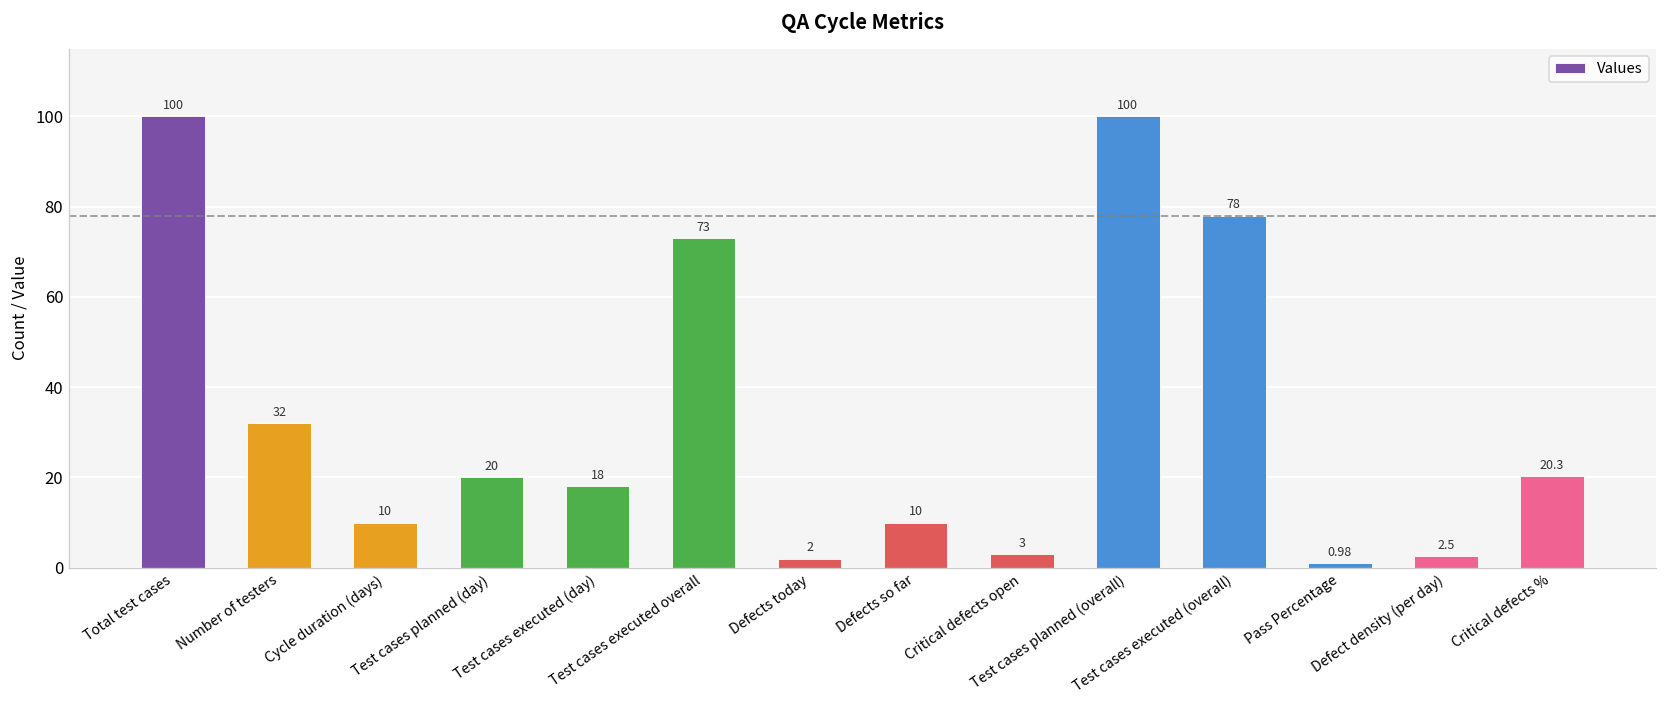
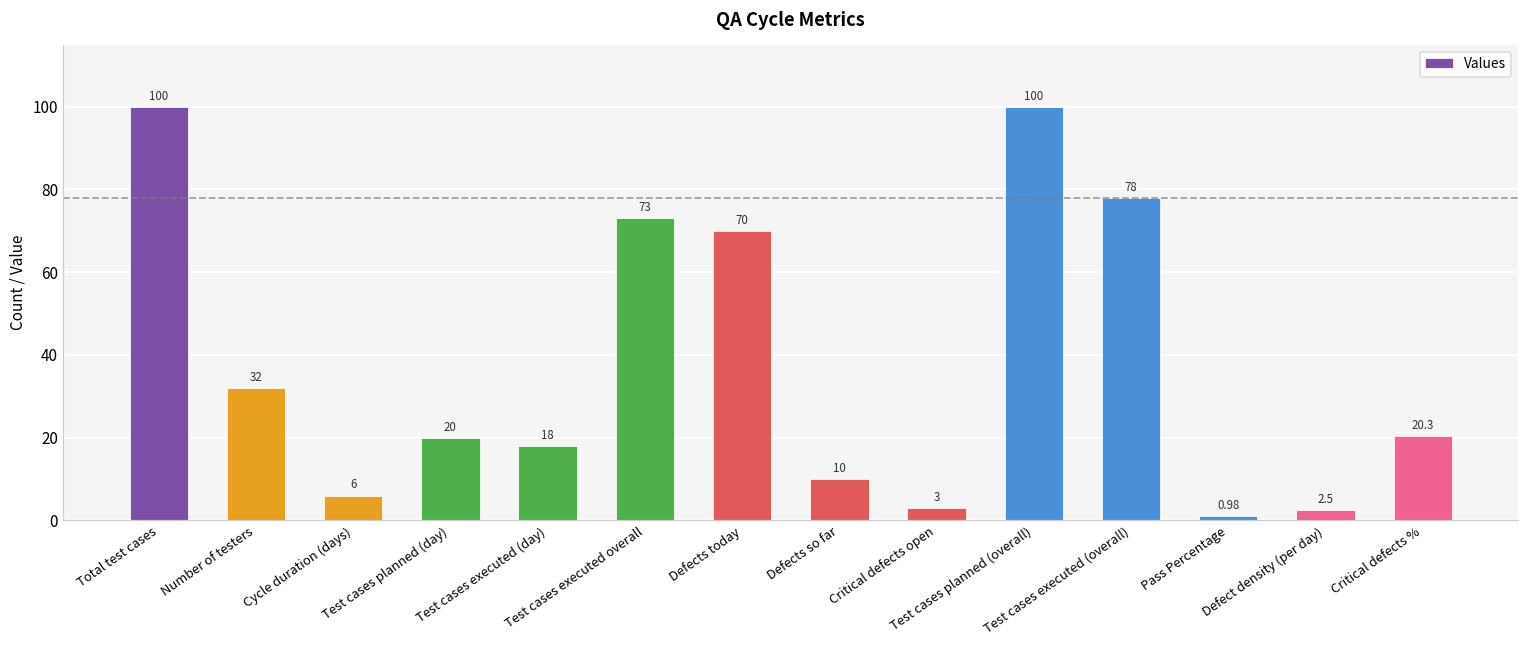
  {
    "Total test cases": 100,
    "Number of testers": 32,
-   "Cycle duration (days)": 10,
+   "Cycle duration (days)": 6,
    "Test cases planned (day)": 20,
    "Test cases executed (day)": 18,
    "Test cases executed overall": 73,
-   "Defects today": 2,
+   "Defects today": 70,
    "Defects so far": 10,
    "Critical defects open": 3,
    "Test cases planned (overall)": 100,
    "Test cases executed (overall)": 78,
    "Pass Percentage": 0.98,
    "Defect density (per day)": 2.5,
    "Critical defects %": 20.3
  }
